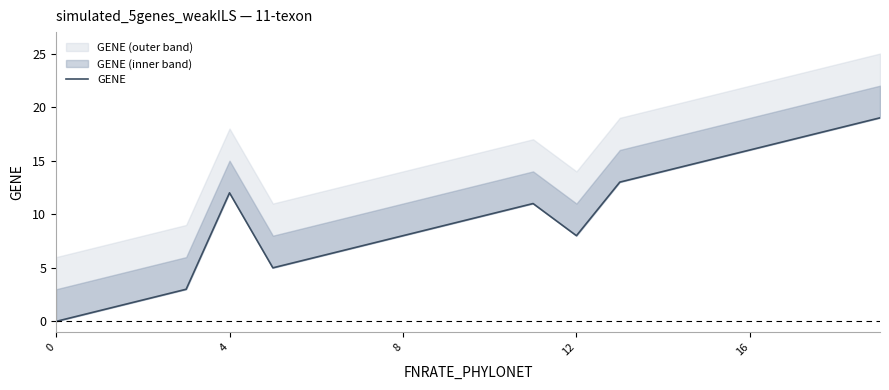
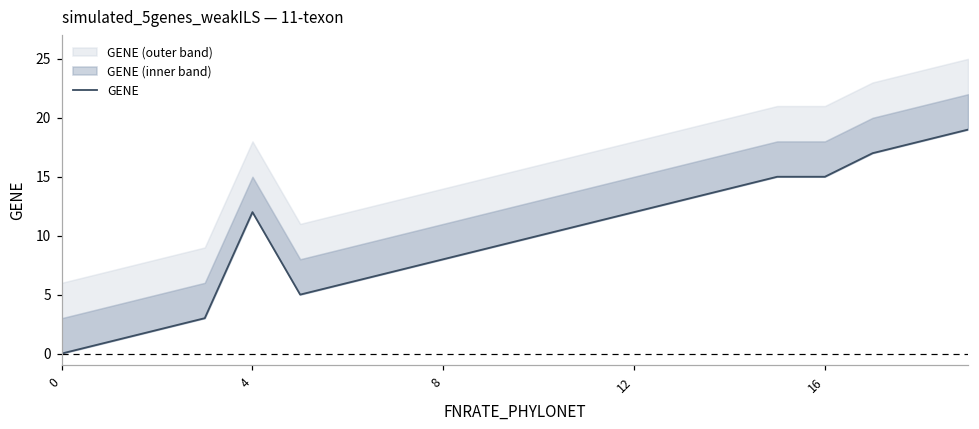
  {
    "GENE": {
      "0": 0,
      "4": 12,
      "8": 8,
-     "12": 8,
-     "16": 16
+     "12": 12,
+     "16": 15
    },
    "GENE (outer band)": {
      "0": 6
    },
    "GENE (inner band)": {
      "0": 3
    }
  }
